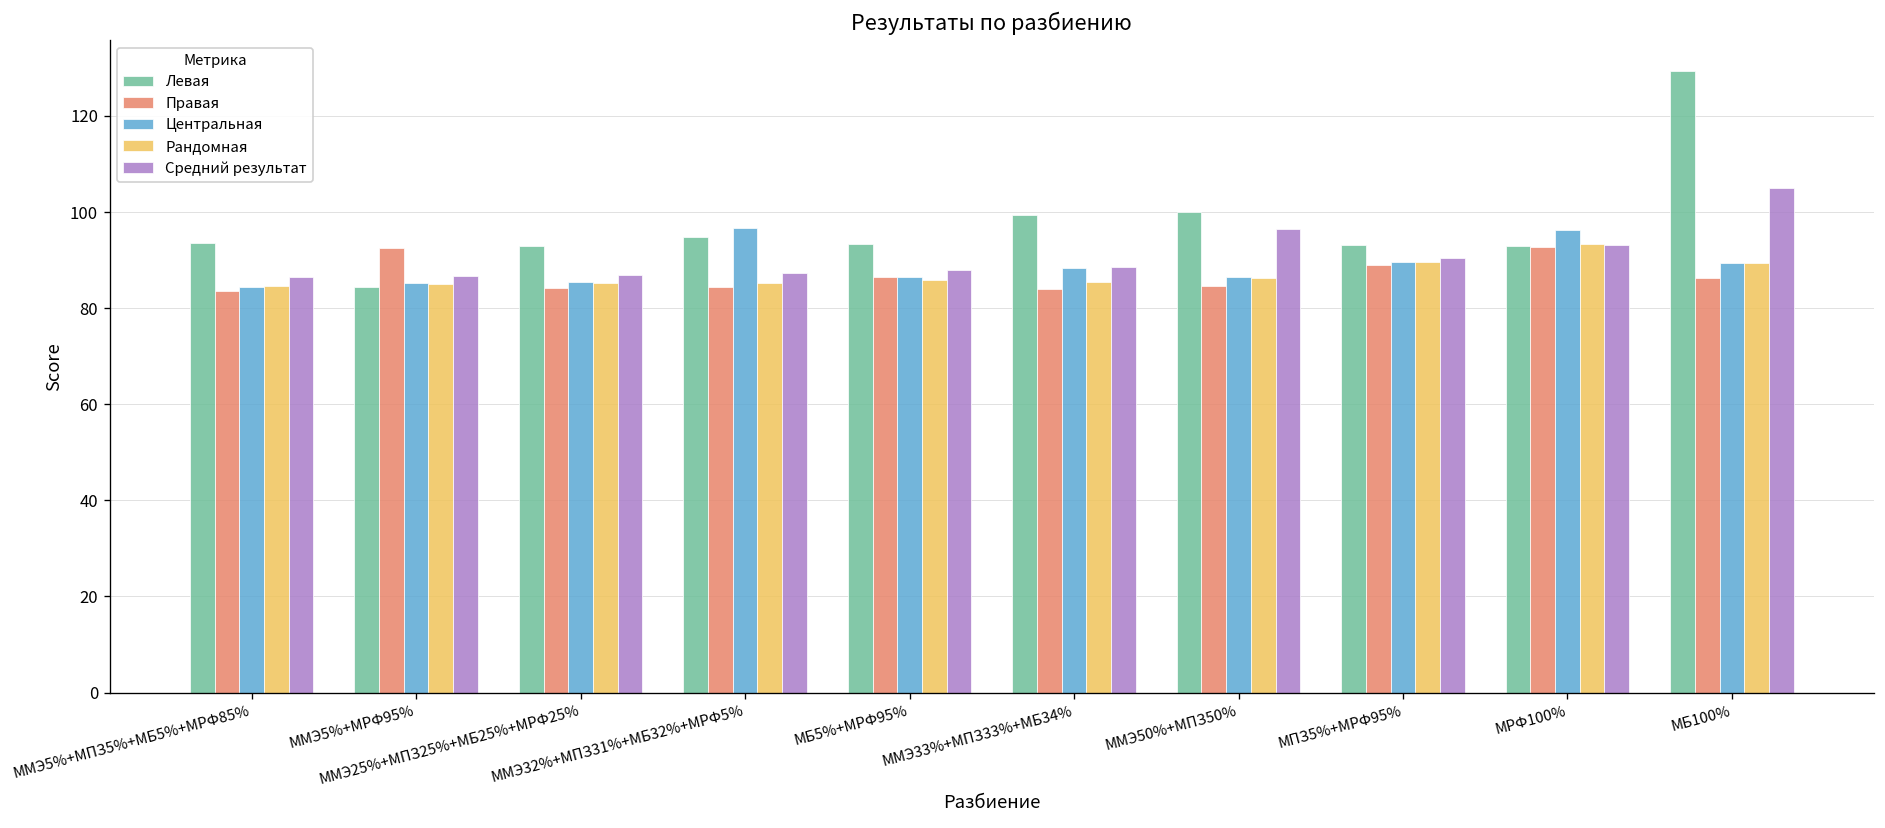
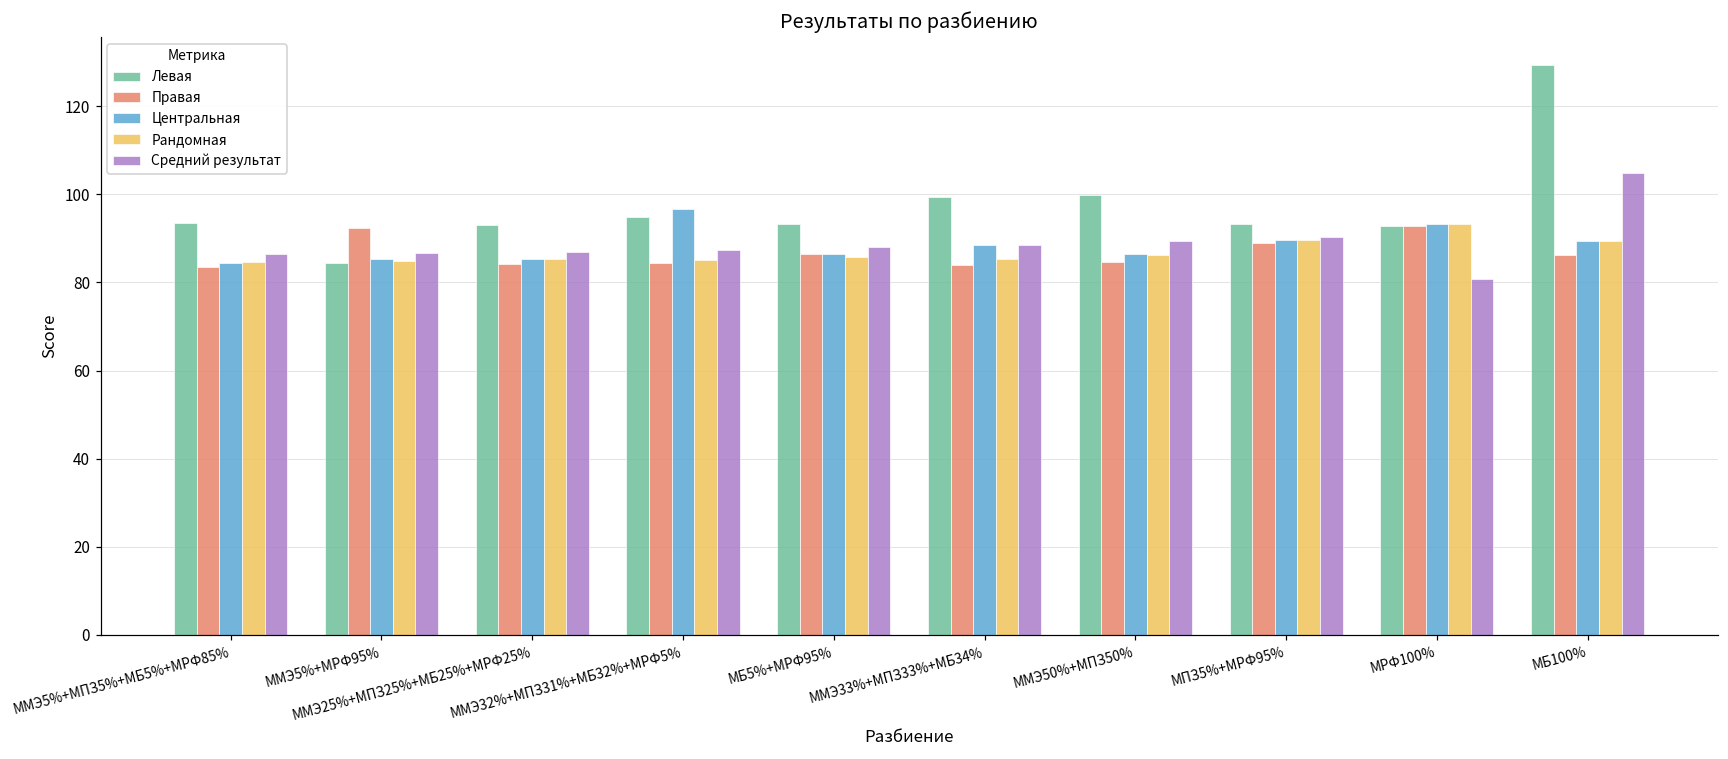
  {
    "Левая": {
      "ММЭ5%+МПЗ5%+МБ5%+МРФ85%": 94,
      "ММЭ5%+МРФ95%": 84,
      "ММЭ25%+МПЗ25%+МБ25%+МРФ25%": 93,
      "ММЭ32%+МПЗ31%+МБ32%+МРФ5%": 95,
      "МБ5%+МРФ95%": 93,
      "ММЭ33%+МПЗ33%+МБ34%": 99,
      "ММЭ50%+МПЗ50%": 100,
      "МПЗ5%+МРФ95%": 93,
      "МРФ100%": 93,
      "МБ100%": 129
    },
    "Правая": {
      "ММЭ5%+МПЗ5%+МБ5%+МРФ85%": 84,
      "ММЭ5%+МРФ95%": 92,
      "ММЭ25%+МПЗ25%+МБ25%+МРФ25%": 84,
      "ММЭ32%+МПЗ31%+МБ32%+МРФ5%": 84,
      "МБ5%+МРФ95%": 86,
      "ММЭ33%+МПЗ33%+МБ34%": 84,
      "ММЭ50%+МПЗ50%": 85,
      "МПЗ5%+МРФ95%": 89,
      "МРФ100%": 93,
      "МБ100%": 86
    },
    "Центральная": {
      "ММЭ5%+МПЗ5%+МБ5%+МРФ85%": 84,
      "ММЭ5%+МРФ95%": 85,
      "ММЭ25%+МПЗ25%+МБ25%+МРФ25%": 85,
      "ММЭ32%+МПЗ31%+МБ32%+МРФ5%": 97,
      "МБ5%+МРФ95%": 86,
      "ММЭ33%+МПЗ33%+МБ34%": 88,
      "ММЭ50%+МПЗ50%": 86,
      "МПЗ5%+МРФ95%": 90,
-     "МРФ100%": 96,
+     "МРФ100%": 93,
      "МБ100%": 89
    },
    "Рандомная": {
      "ММЭ5%+МПЗ5%+МБ5%+МРФ85%": 85,
      "ММЭ5%+МРФ95%": 85,
      "ММЭ25%+МПЗ25%+МБ25%+МРФ25%": 85,
      "ММЭ32%+МПЗ31%+МБ32%+МРФ5%": 85,
      "МБ5%+МРФ95%": 86,
      "ММЭ33%+МПЗ33%+МБ34%": 85,
      "ММЭ50%+МПЗ50%": 86,
      "МПЗ5%+МРФ95%": 90,
      "МРФ100%": 93,
      "МБ100%": 89
    },
    "Средний результат": {
      "ММЭ5%+МПЗ5%+МБ5%+МРФ85%": 87,
      "ММЭ5%+МРФ95%": 87,
      "ММЭ25%+МПЗ25%+МБ25%+МРФ25%": 87,
      "ММЭ32%+МПЗ31%+МБ32%+МРФ5%": 87,
      "МБ5%+МРФ95%": 88,
      "ММЭ33%+МПЗ33%+МБ34%": 89,
-     "ММЭ50%+МПЗ50%": 96,
+     "ММЭ50%+МПЗ50%": 89,
      "МПЗ5%+МРФ95%": 90,
-     "МРФ100%": 93,
+     "МРФ100%": 81,
      "МБ100%": 105
    }
  }
